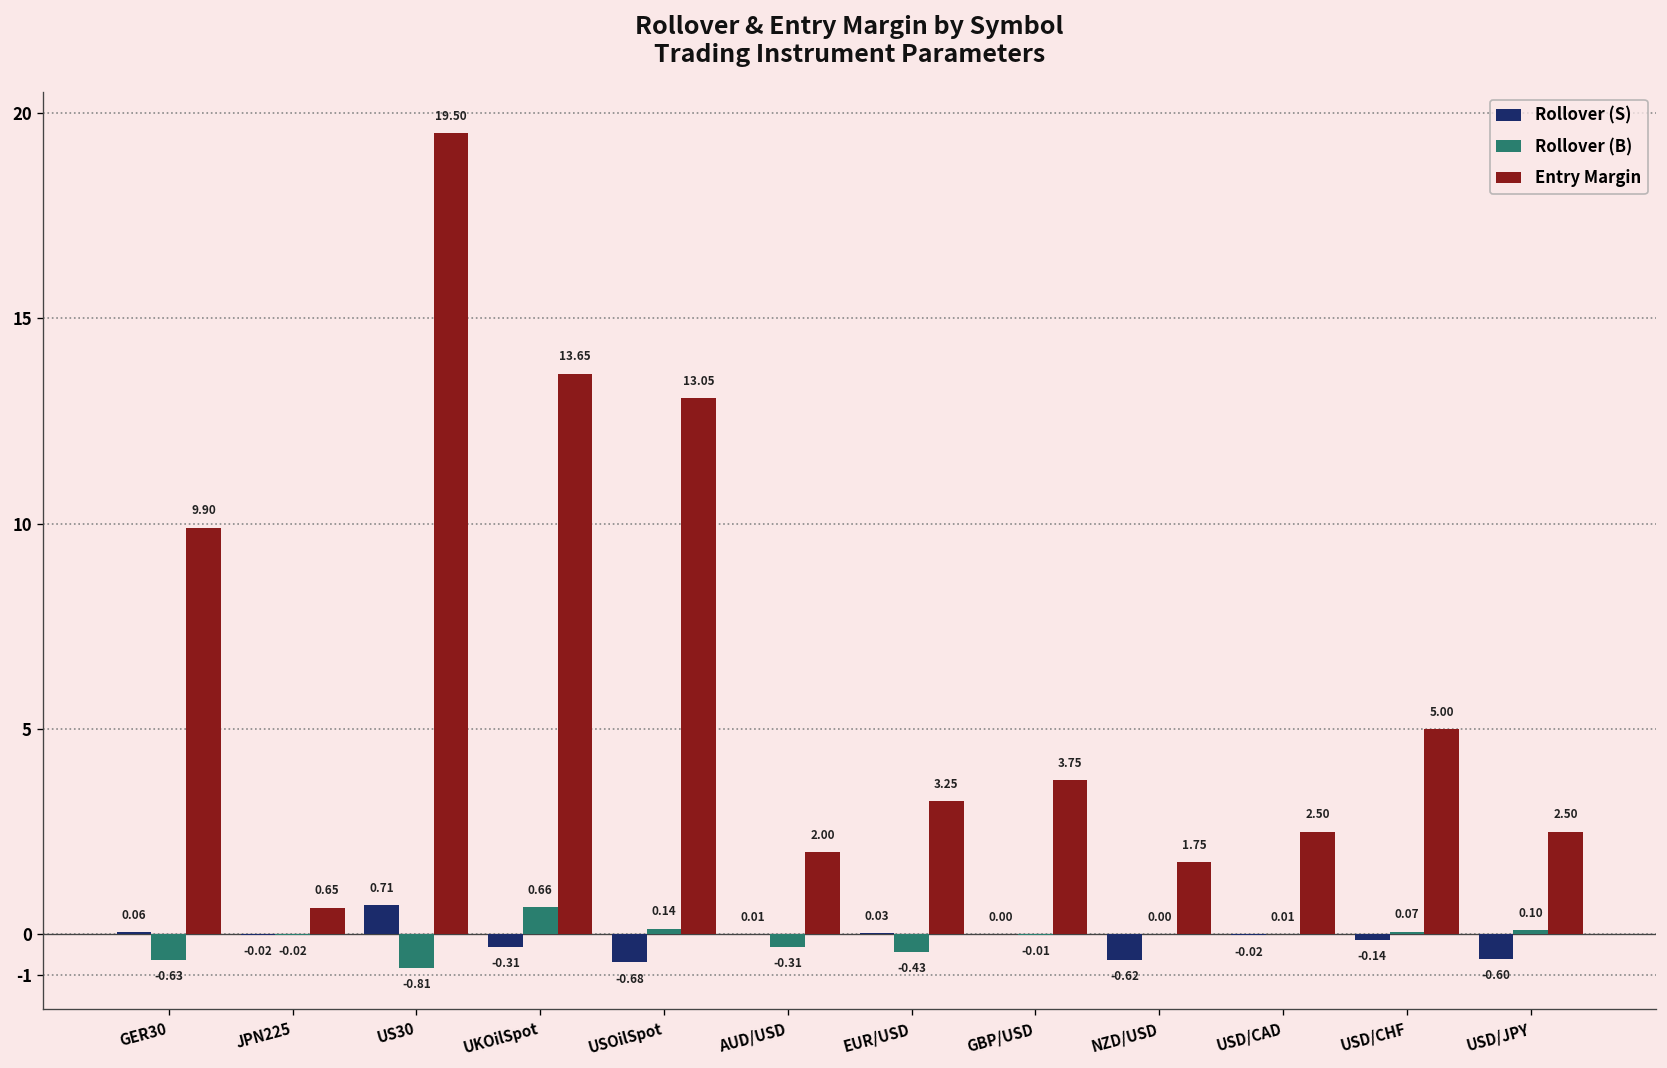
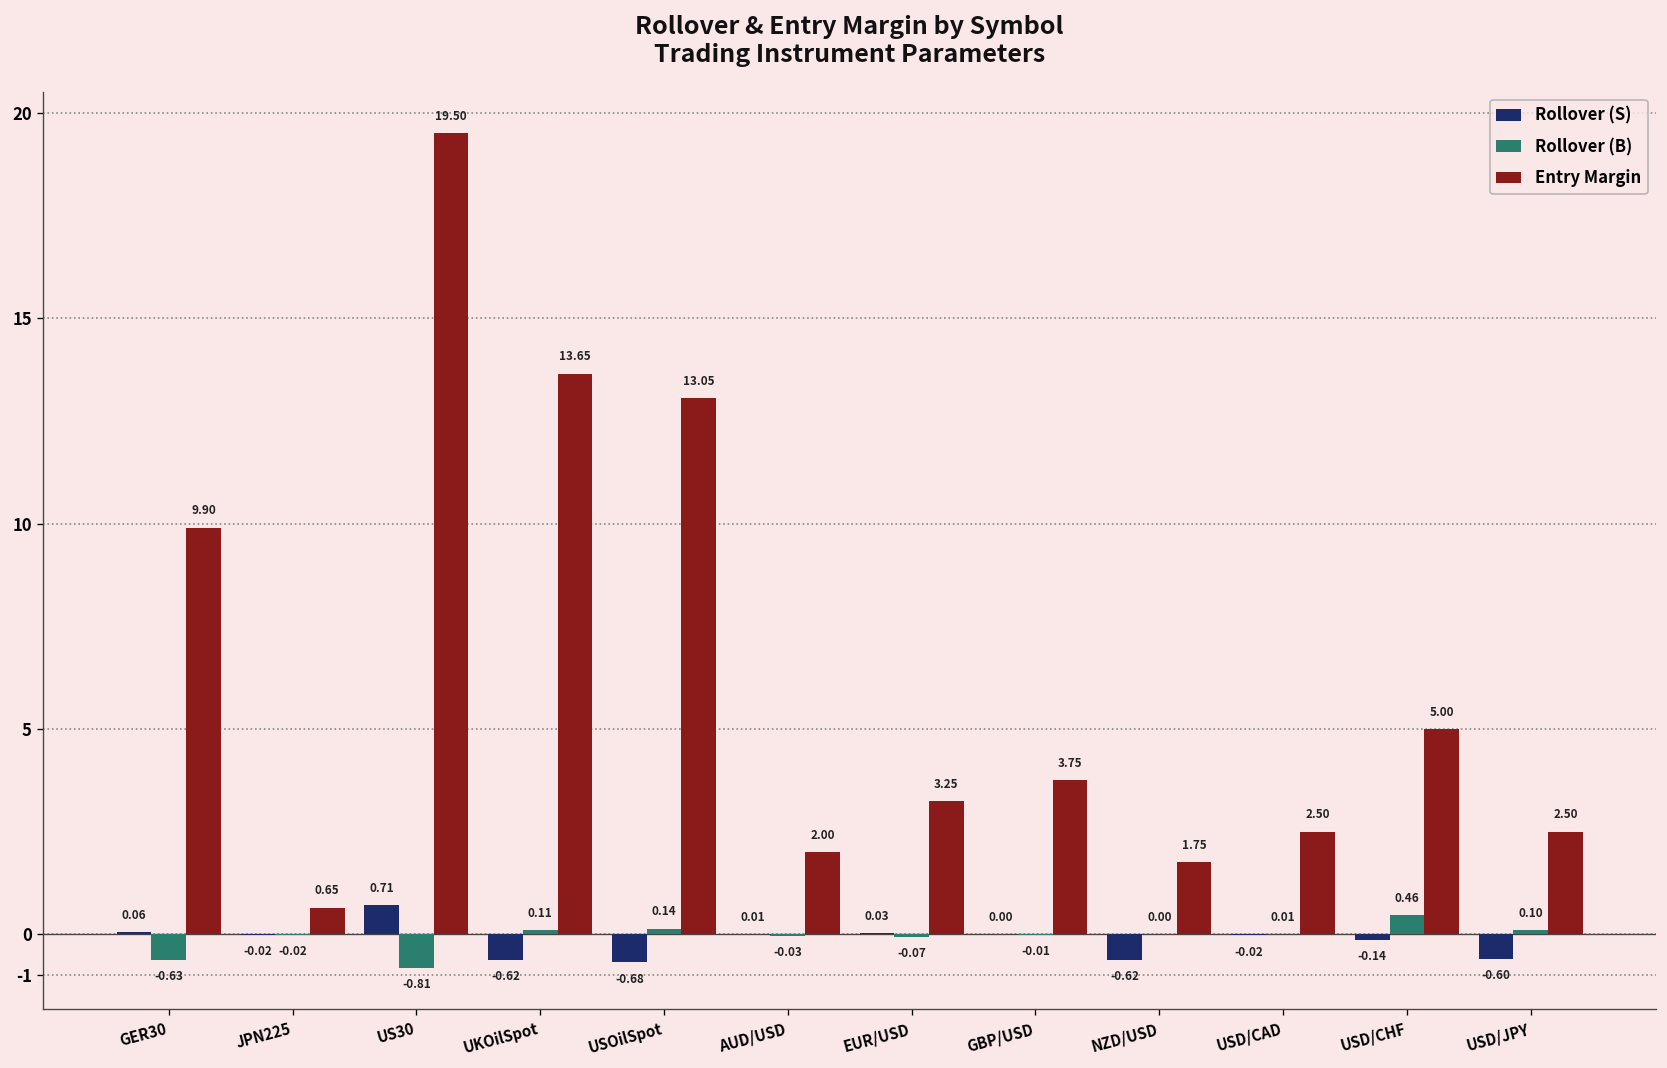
  {
    "Rollover (S)": {
      "GER30": 0.06,
      "JPN225": -0.02,
      "US30": 0.71,
-     "UKOilSpot": -0.31,
+     "UKOilSpot": -0.62,
      "USOilSpot": -0.68,
      "AUD/USD": 0.01,
      "EUR/USD": 0.03,
      "GBP/USD": 0.00,
      "NZD/USD": -0.62,
      "USD/CAD": -0.02,
      "USD/CHF": -0.14,
      "USD/JPY": -0.60
    },
    "Rollover (B)": {
      "GER30": -0.63,
      "JPN225": -0.02,
      "US30": -0.81,
-     "UKOilSpot": 0.66,
+     "UKOilSpot": 0.11,
      "USOilSpot": 0.14,
-     "AUD/USD": -0.31,
-     "EUR/USD": -0.43,
+     "AUD/USD": -0.03,
+     "EUR/USD": -0.07,
      "GBP/USD": -0.01,
      "NZD/USD": 0.00,
      "USD/CAD": 0.01,
-     "USD/CHF": 0.07,
+     "USD/CHF": 0.46,
      "USD/JPY": 0.10
    },
    "Entry Margin": {
      "GER30": 9.90,
      "JPN225": 0.65,
      "US30": 19.50,
      "UKOilSpot": 13.65,
      "USOilSpot": 13.05,
      "AUD/USD": 2.00,
      "EUR/USD": 3.25,
      "GBP/USD": 3.75,
      "NZD/USD": 1.75,
      "USD/CAD": 2.50,
      "USD/CHF": 5.00,
      "USD/JPY": 2.50
    }
  }
